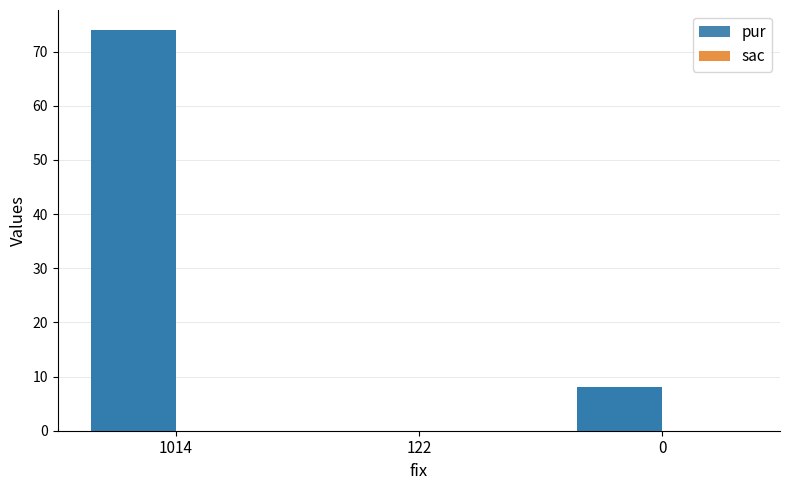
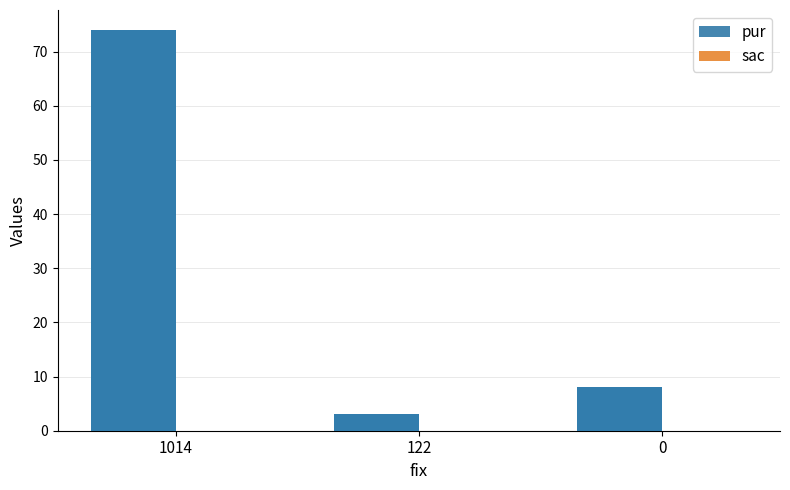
  {
    "pur": {
      "1014": 74,
-     "122": 0,
+     "122": 3,
      "0": 8
    },
    "sac": {
      "1014": 0,
      "122": 0,
      "0": 0
    }
  }
